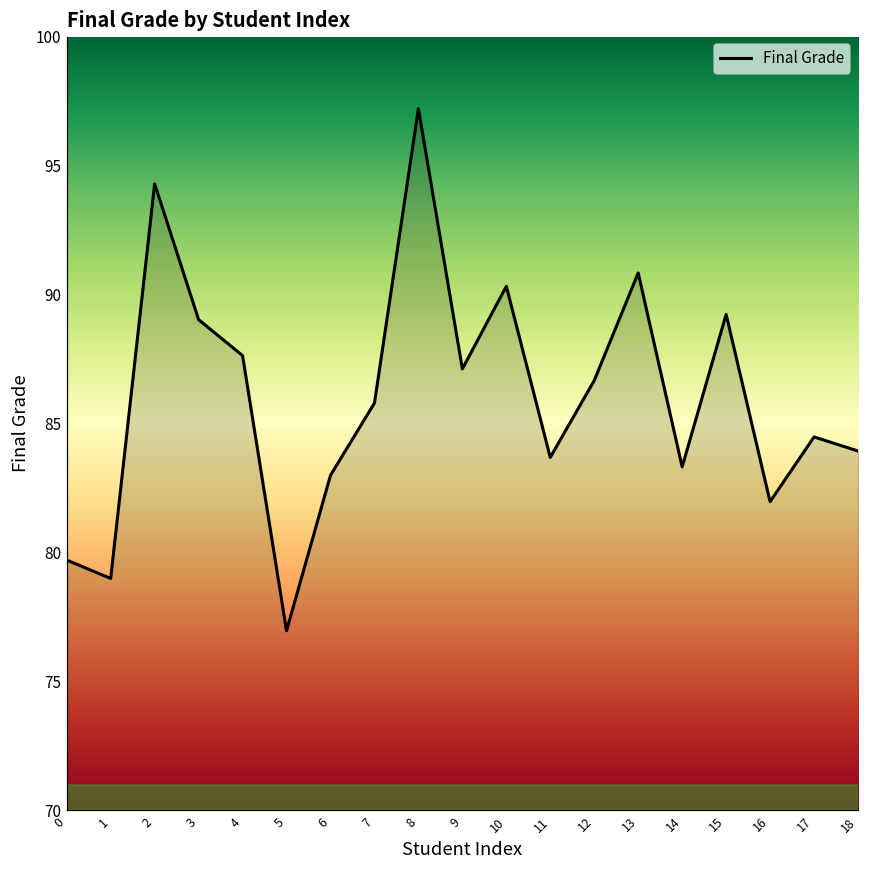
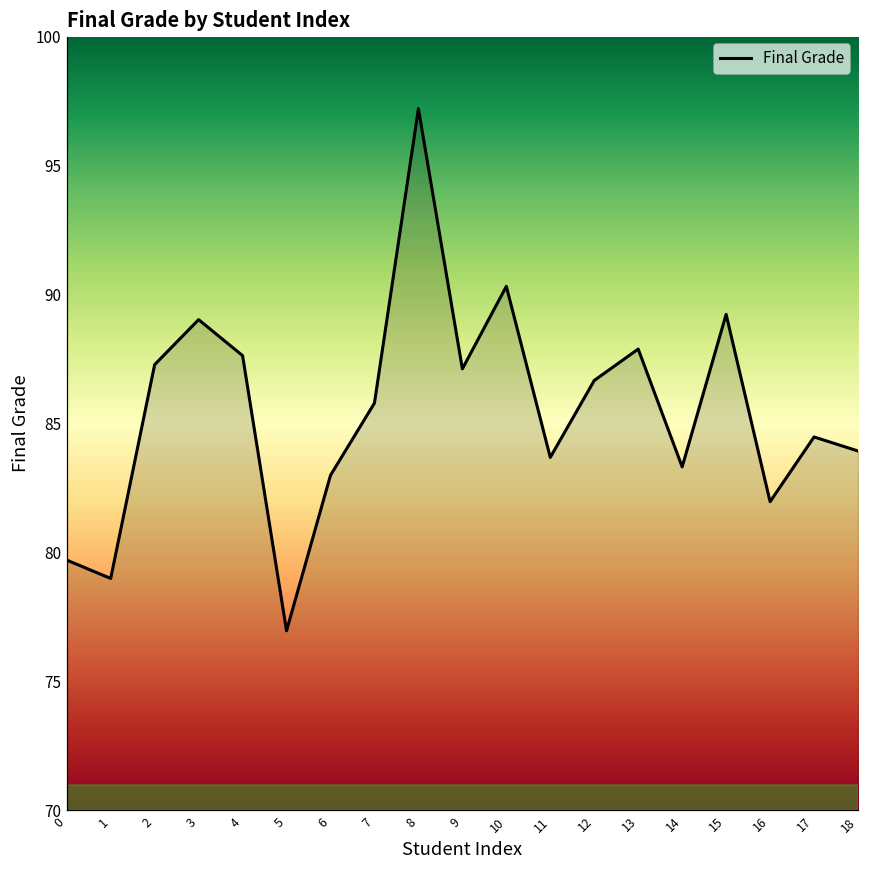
  {
    "0": 79.7,
    "1": 79.0,
-   "2": 94.3,
+   "2": 87.3,
    "3": 89.0,
    "4": 87.6,
    "5": 77.0,
    "6": 83.0,
    "7": 85.8,
    "8": 97.2,
    "9": 87.1,
    "10": 90.3,
    "11": 83.7,
    "12": 86.7,
-   "13": 90.8,
+   "13": 87.9,
    "14": 83.3,
    "15": 89.2,
    "16": 82.0,
    "17": 84.5,
    "18": 83.9
  }
